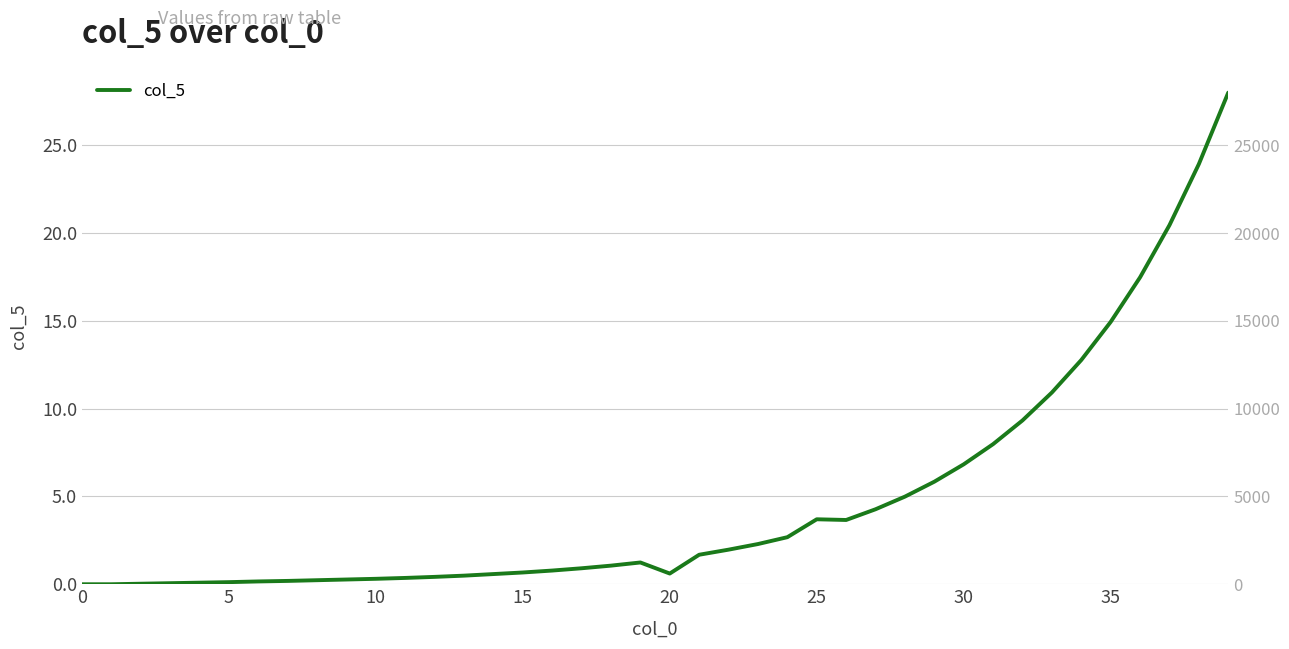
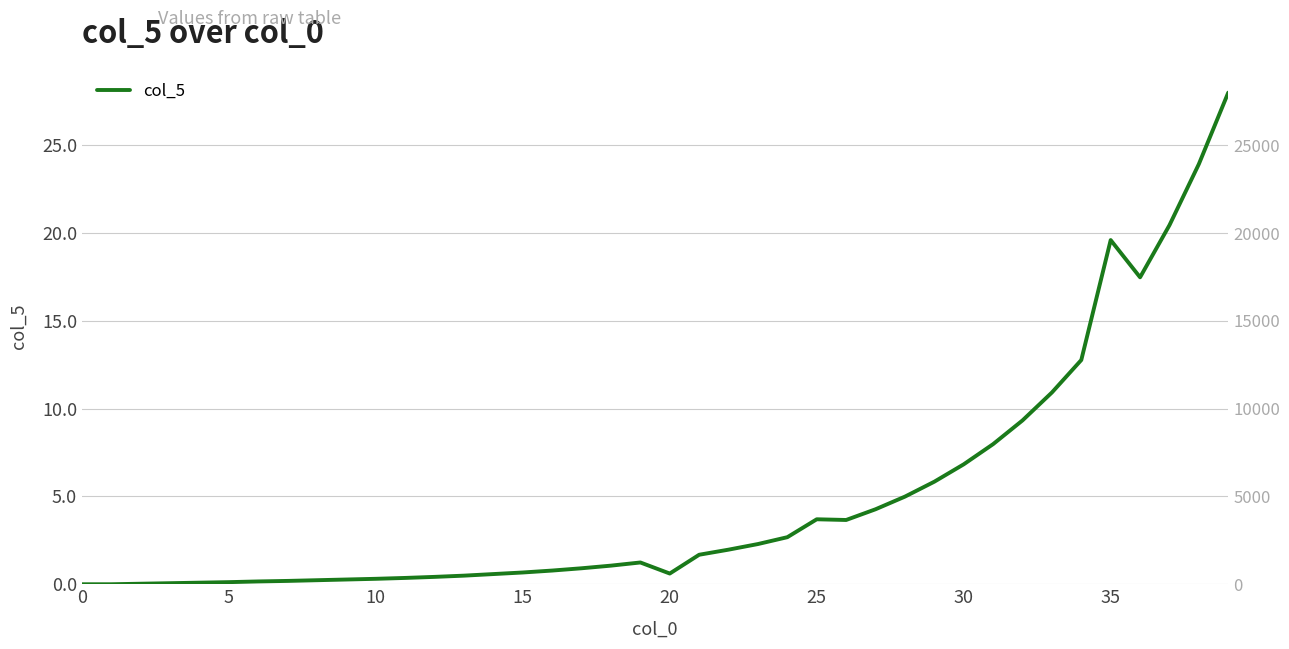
  {
    "0": 0.0,
    "5": 0.1,
    "10": 0.3,
    "15": 0.7,
    "20": 0.6,
    "25": 3.7,
    "30": 6.8,
-   "35": 14.9
+   "35": 19.6
  }
